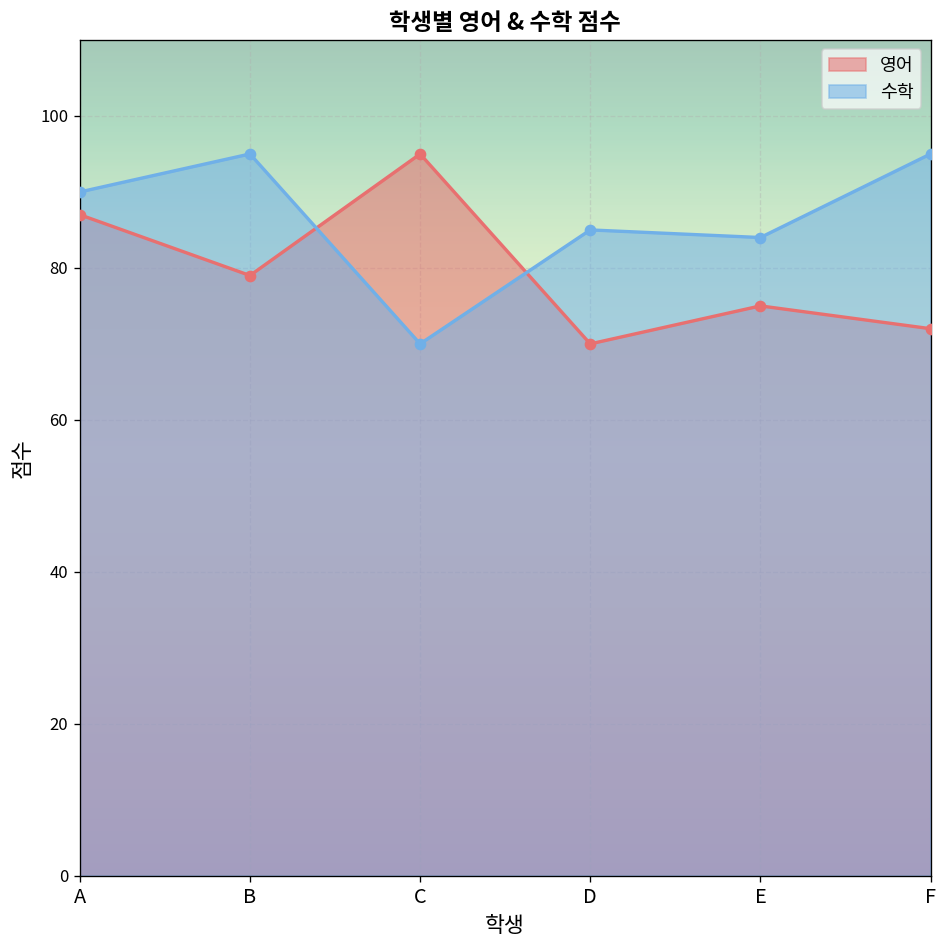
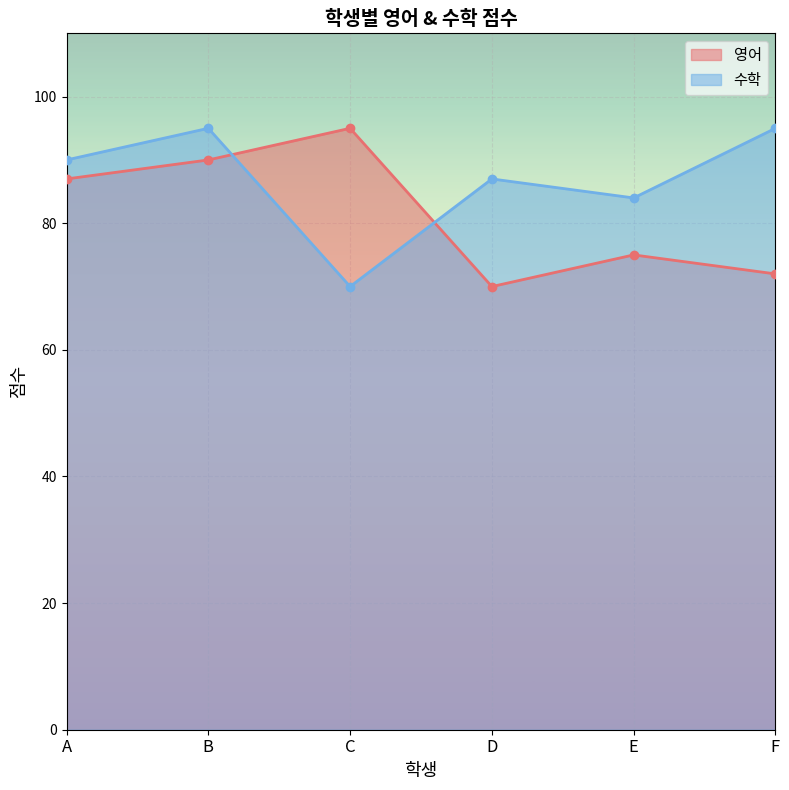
  {
    "영어": {
      "A": 87,
-     "B": 79,
+     "B": 90,
      "C": 95,
      "D": 70,
      "E": 75,
      "F": 72
    },
    "수학": {
      "A": 90,
      "B": 95,
      "C": 70,
-     "D": 85,
+     "D": 87,
      "E": 84,
      "F": 95
    }
  }
